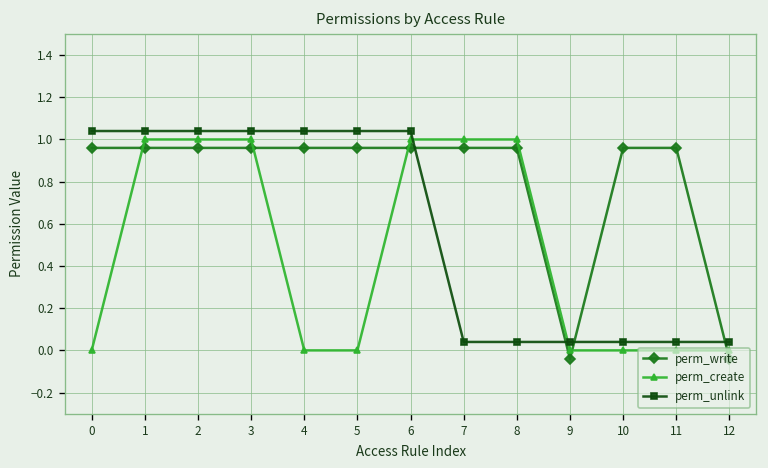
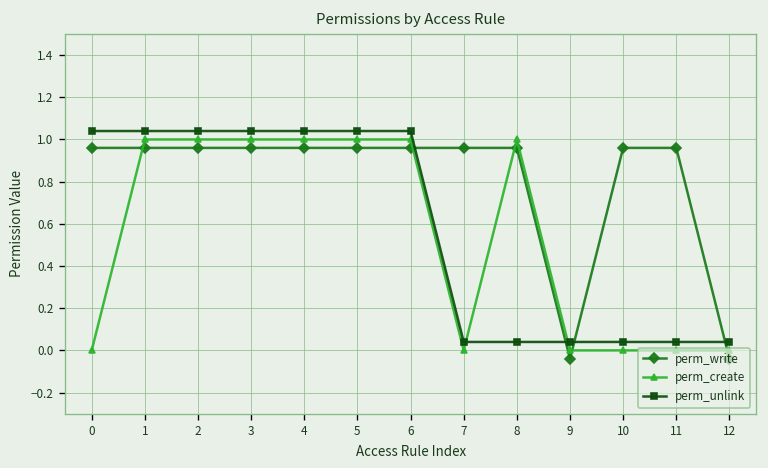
  {
    "perm_create": {
      "0": 0,
      "1": 1,
      "2": 1,
      "3": 1,
-     "4": 0,
-     "5": 0,
+     "4": 1,
+     "5": 1,
      "6": 1,
-     "7": 1,
+     "7": 0,
      "8": 1,
      "9": 0,
      "10": 0,
      "11": 0,
      "12": 0
    }
  }
